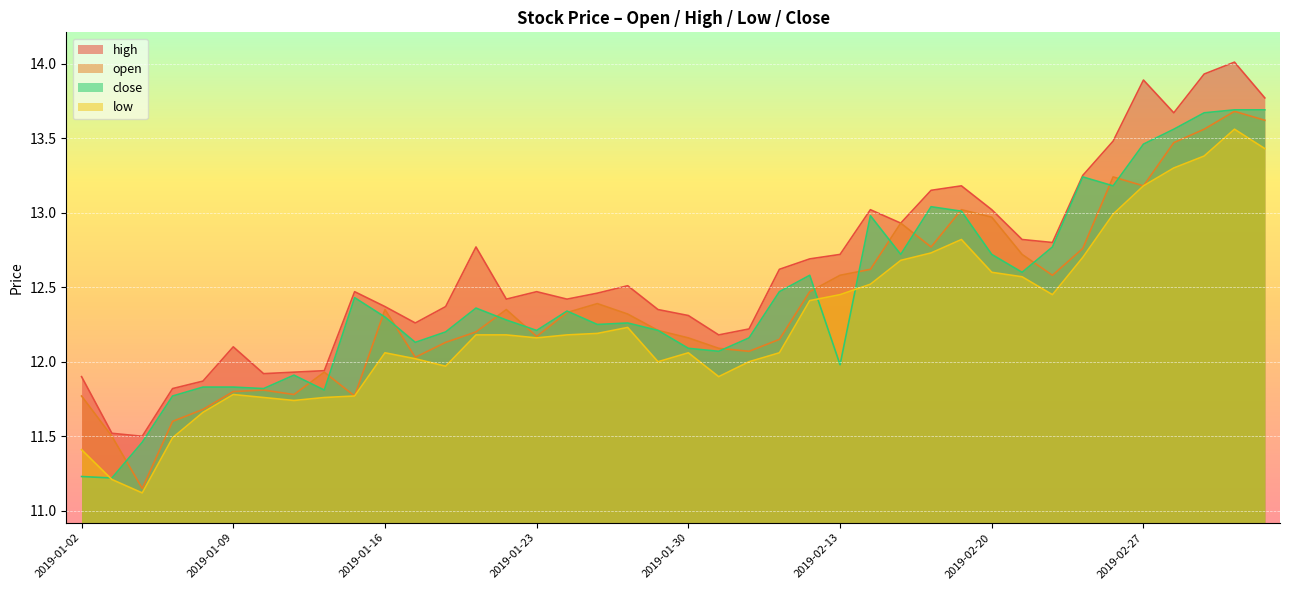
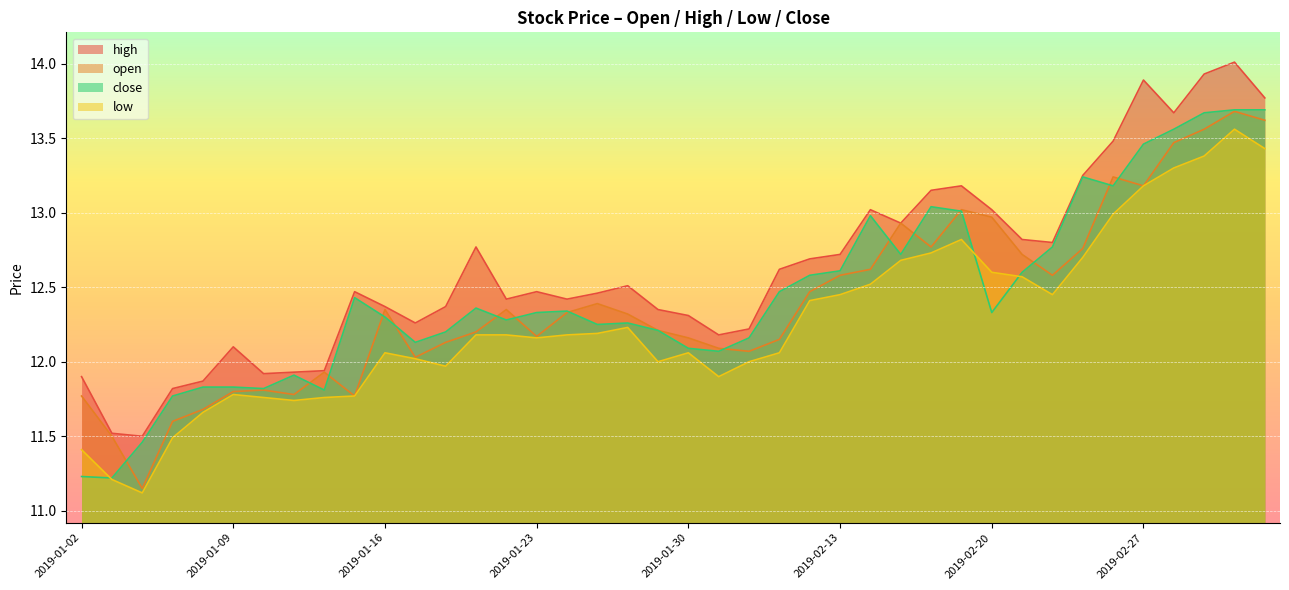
  {
    "close": {
      "2019-01-02": 11.23,
      "2019-01-09": 11.83,
      "2019-01-16": 12.30,
-     "2019-01-23": 12.21,
+     "2019-01-23": 12.33,
      "2019-01-30": 12.09,
-     "2019-02-13": 11.98,
-     "2019-02-20": 12.72,
+     "2019-02-13": 12.61,
+     "2019-02-20": 12.33,
      "2019-02-27": 13.46
    }
  }
